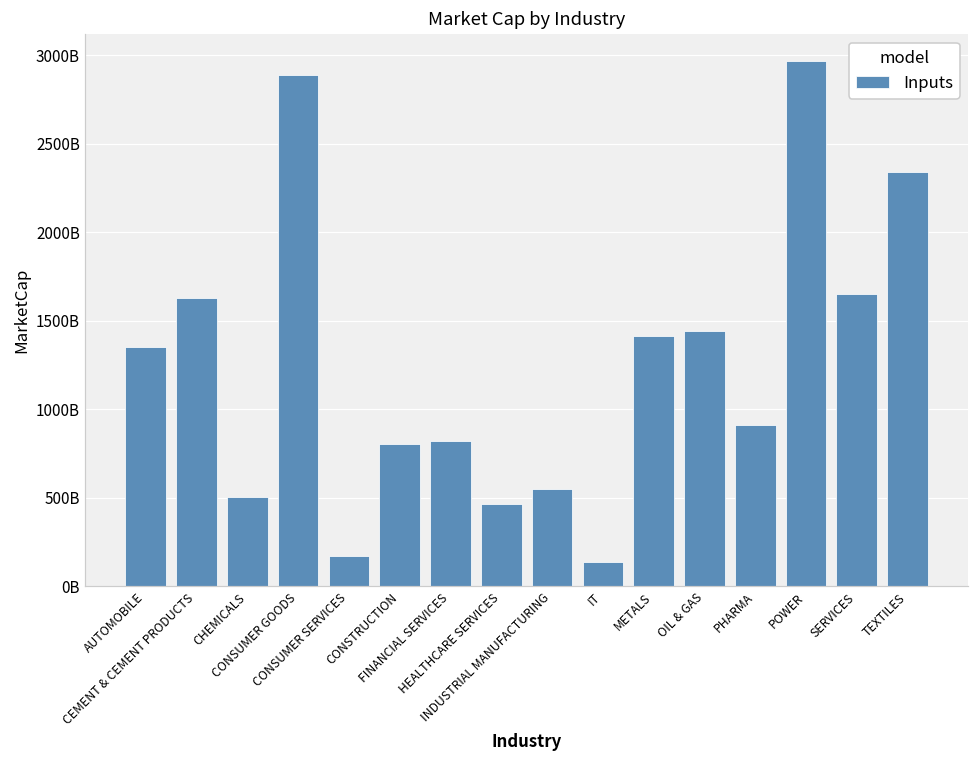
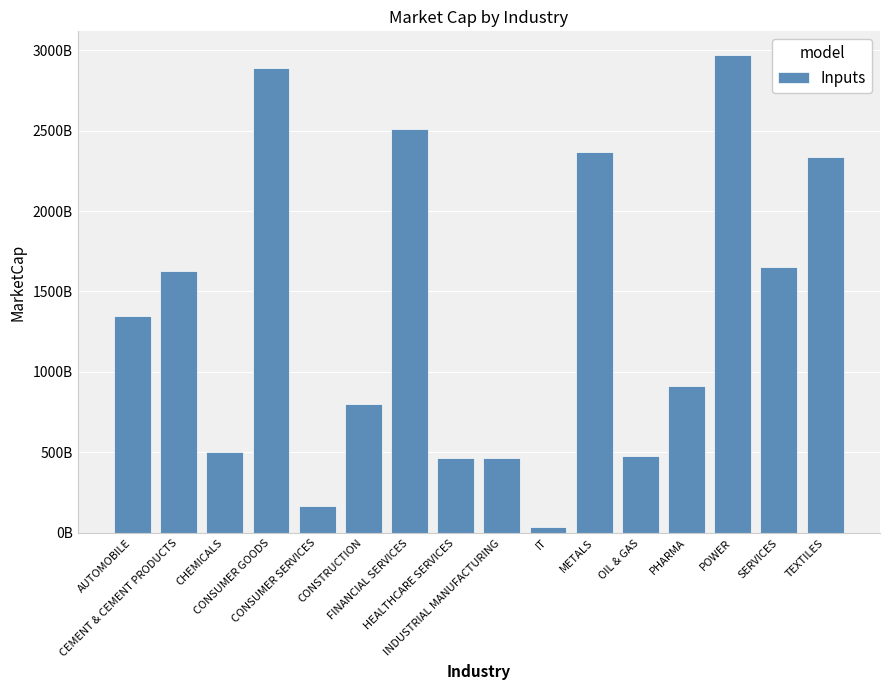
  {
    "AUTOMOBILE": 1350000000000,
    "CEMENT & CEMENT PRODUCTS": 1630000000000,
    "CHEMICALS": 500000000000,
    "CONSUMER GOODS": 2890000000000,
    "CONSUMER SERVICES": 170000000000,
    "CONSTRUCTION": 800000000000,
-   "FINANCIAL SERVICES": 820000000000,
+   "FINANCIAL SERVICES": 2510000000000,
    "HEALTHCARE SERVICES": 470000000000,
-   "INDUSTRIAL MANUFACTURING": 550000000000,
-   "IT": 140000000000,
-   "METALS": 1410000000000,
-   "OIL & GAS": 1440000000000,
+   "INDUSTRIAL MANUFACTURING": 460000000000,
+   "IT": 40000000000,
+   "METALS": 2370000000000,
+   "OIL & GAS": 480000000000,
    "PHARMA": 910000000000,
    "POWER": 2970000000000,
    "SERVICES": 1650000000000,
    "TEXTILES": 2340000000000
  }
